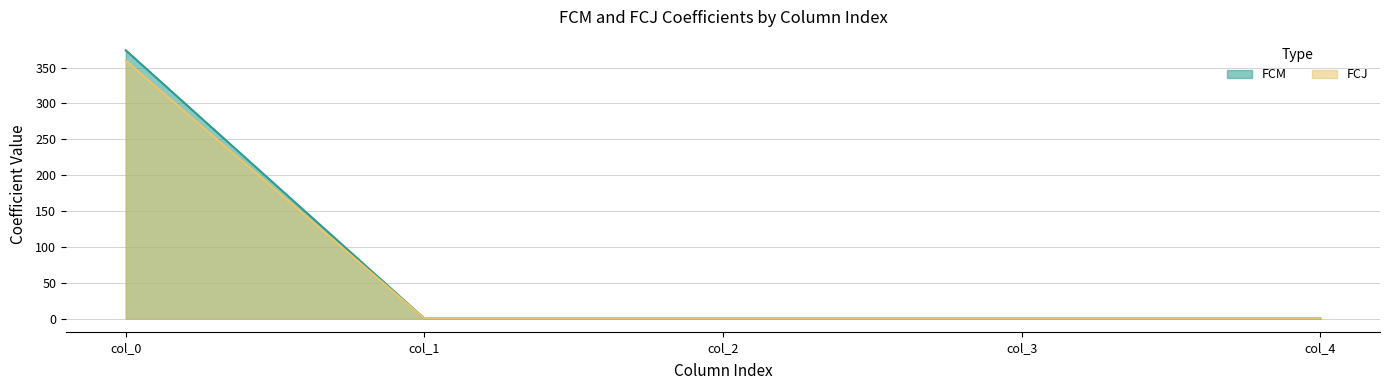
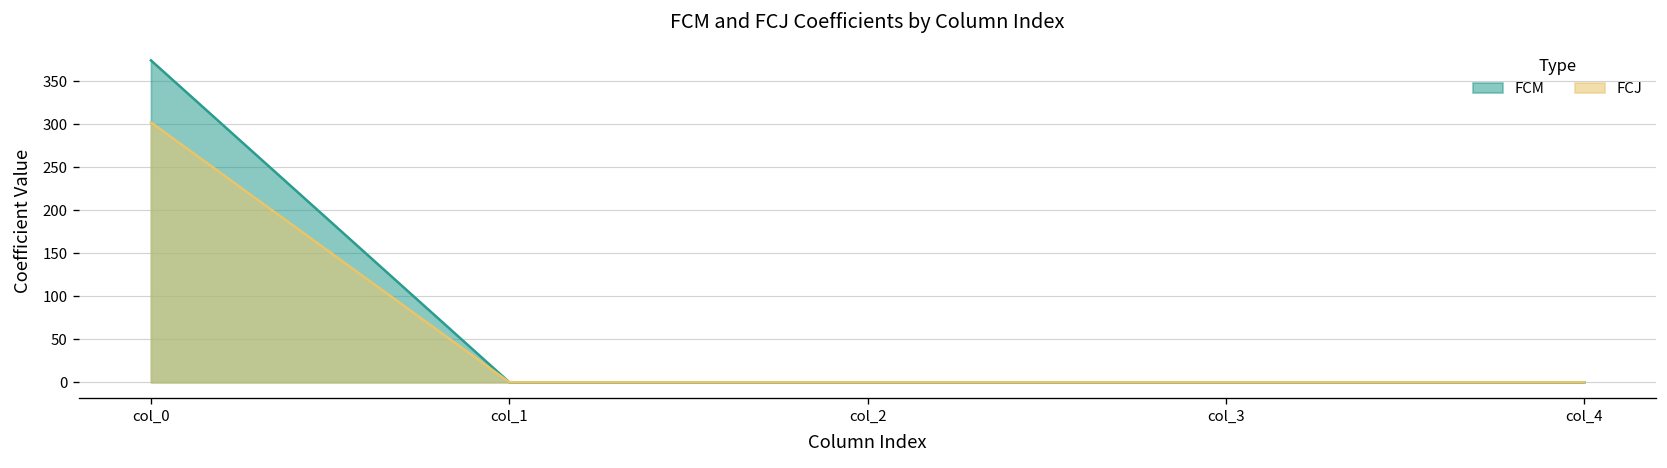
  {
    "FCM": {
      "col_0": 370
    },
    "FCJ": {
-     "col_0": 360
+     "col_0": 300
    }
  }
